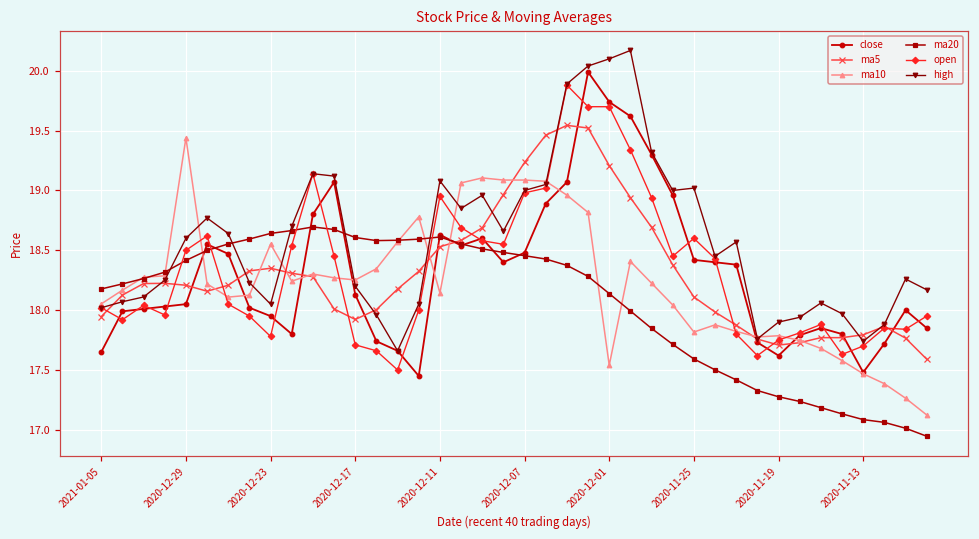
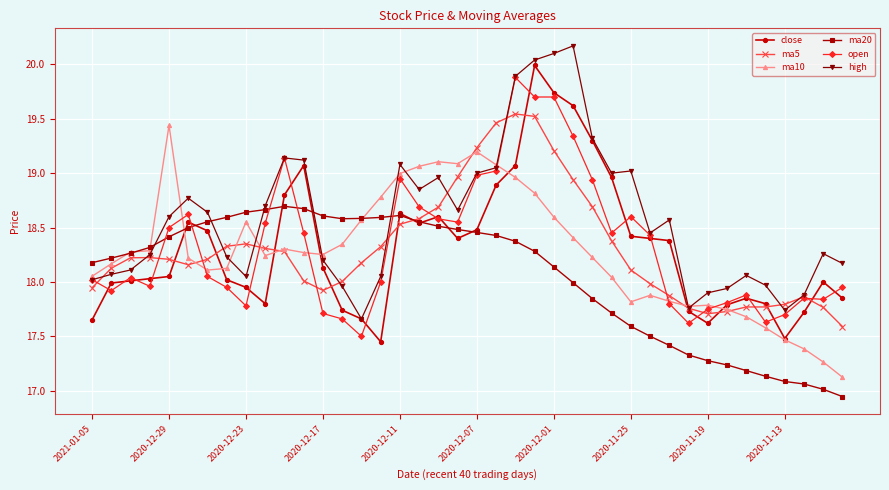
  {
    "ma10": {
      "2021-01-05": 18.05,
      "2020-12-29": 19.44,
      "2020-12-23": 18.55,
      "2020-12-17": 18.25,
-     "2020-12-11": 18.14,
-     "2020-12-07": 19.09,
-     "2020-12-01": 17.54,
+     "2020-12-11": 19.00,
+     "2020-12-07": 19.20,
+     "2020-12-01": 18.60,
      "2020-11-25": 17.82,
      "2020-11-19": 17.79
    }
  }
